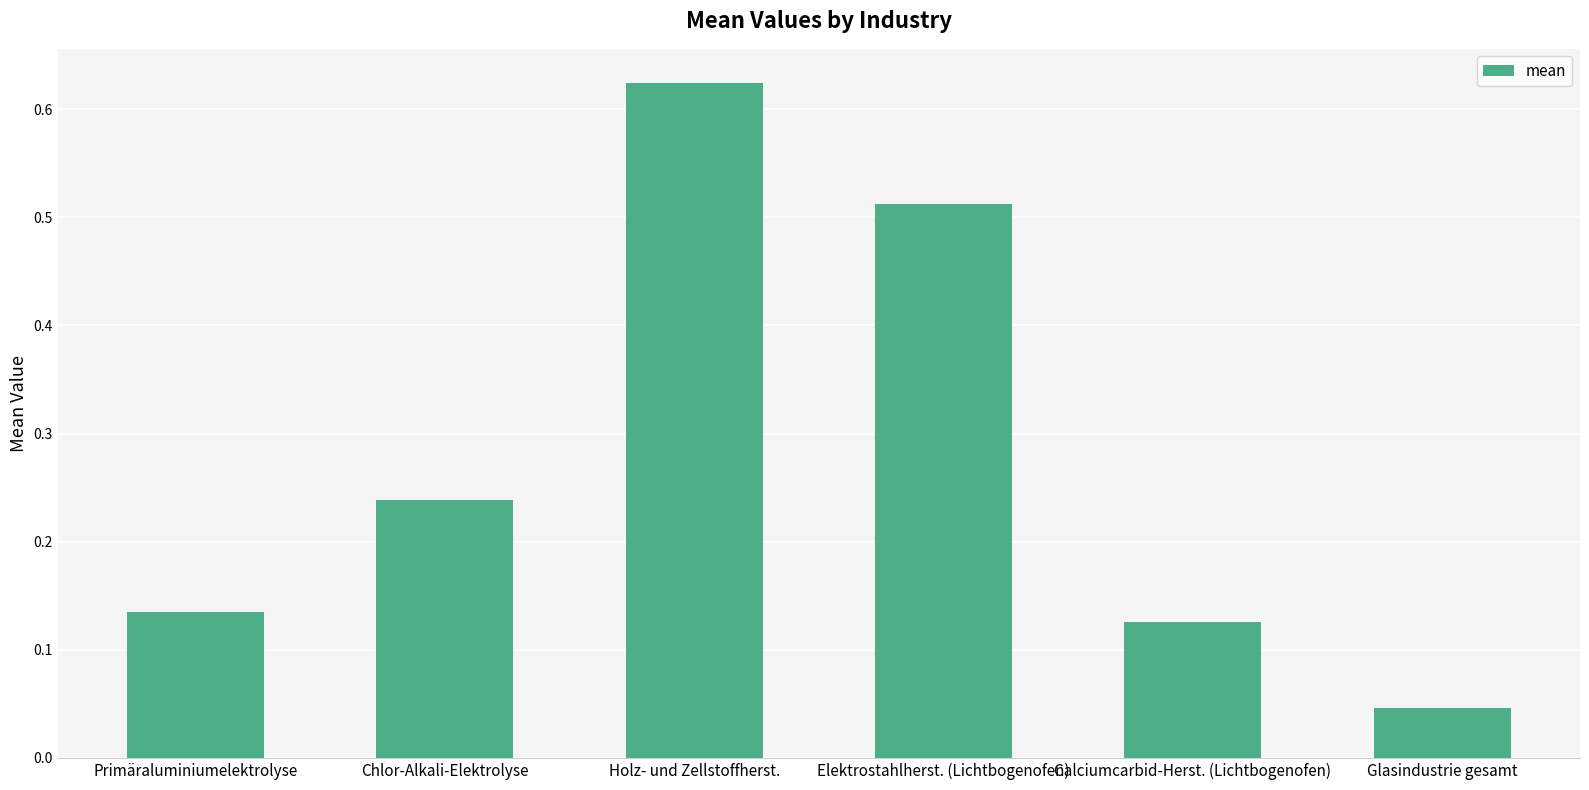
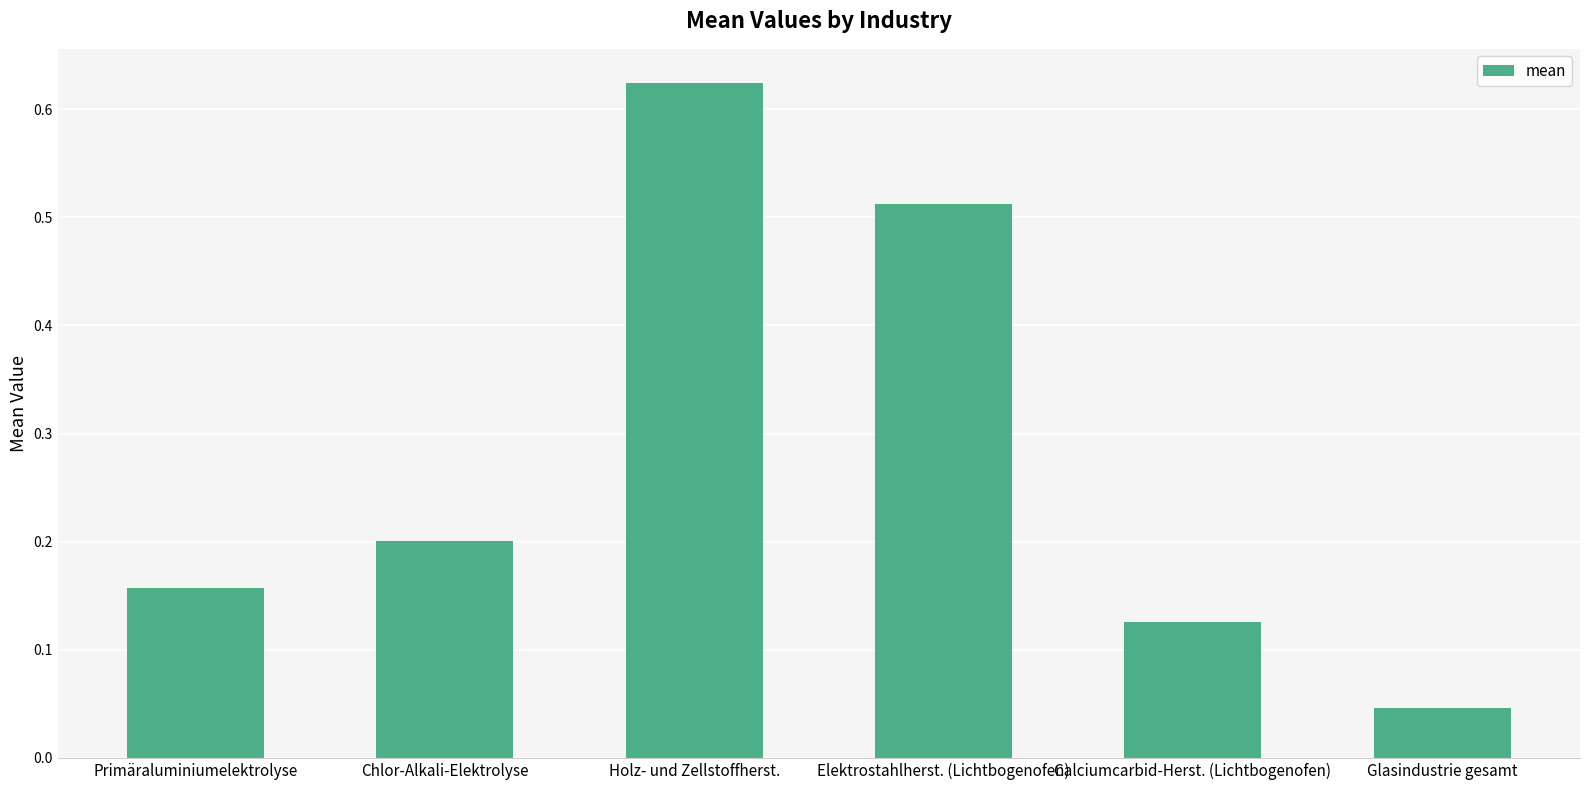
  {
-   "Primäraluminiumelektrolyse": 0.135,
-   "Chlor-Alkali-Elektrolyse": 0.239,
+   "Primäraluminiumelektrolyse": 0.157,
+   "Chlor-Alkali-Elektrolyse": 0.201,
    "Holz- und Zellstoffherst.": 0.625,
    "Elektrostahlherst. (Lichtbogenofen)": 0.512,
    "Calciumcarbid-Herst. (Lichtbogenofen)": 0.126,
    "Glasindustrie gesamt": 0.047
  }
